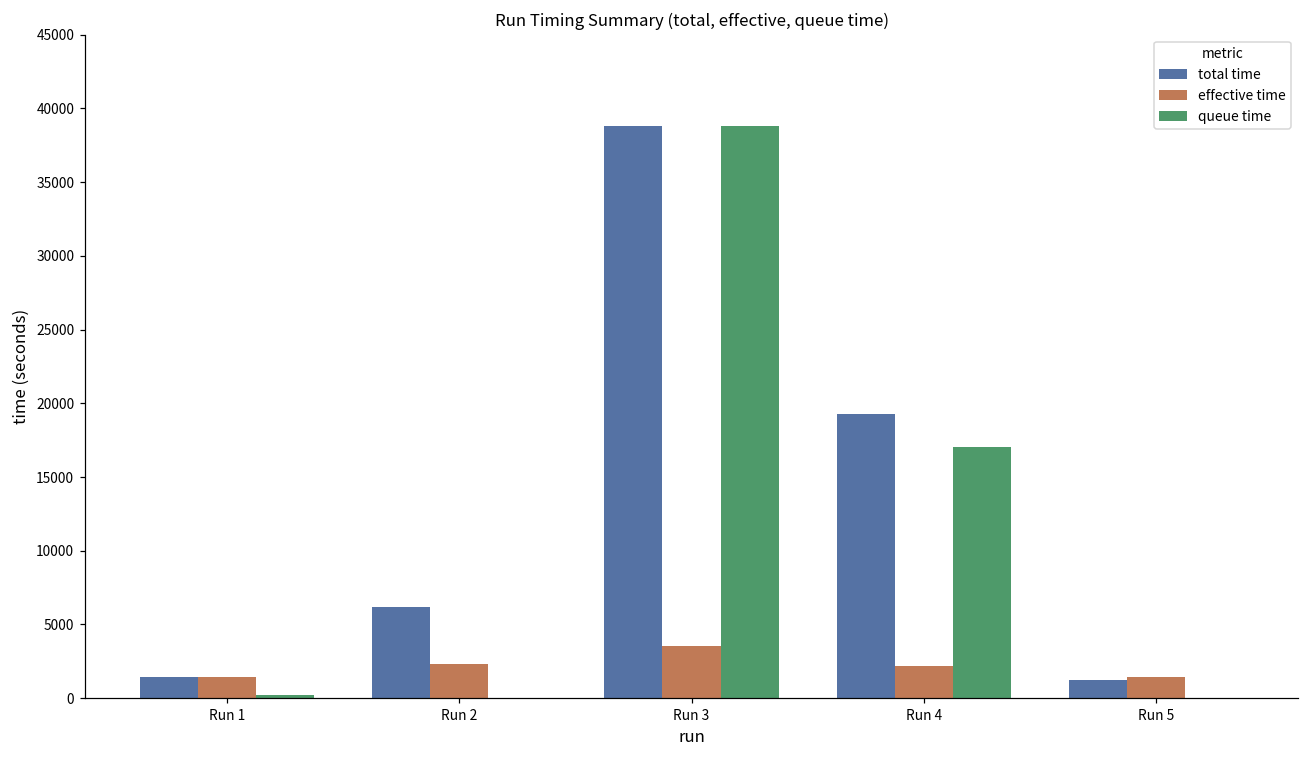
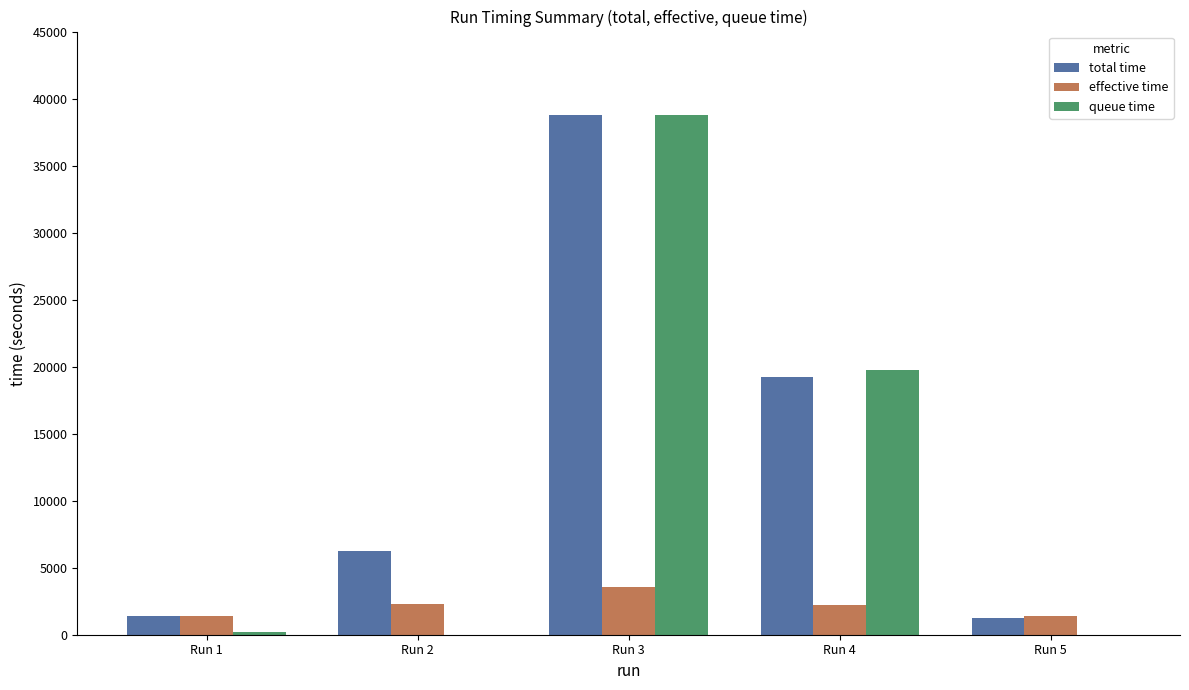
  {
    "total time": {
      "Run 1": 1400,
      "Run 2": 6200,
      "Run 3": 38800,
      "Run 4": 19300,
      "Run 5": 1300
    },
    "effective time": {
      "Run 1": 1400,
      "Run 2": 2300,
      "Run 3": 3500,
      "Run 4": 2200,
      "Run 5": 1400
    },
    "queue time": {
      "Run 1": 200,
      "Run 2": 0,
      "Run 3": 38800,
-     "Run 4": 17100,
+     "Run 4": 19800,
      "Run 5": 0
    }
  }
